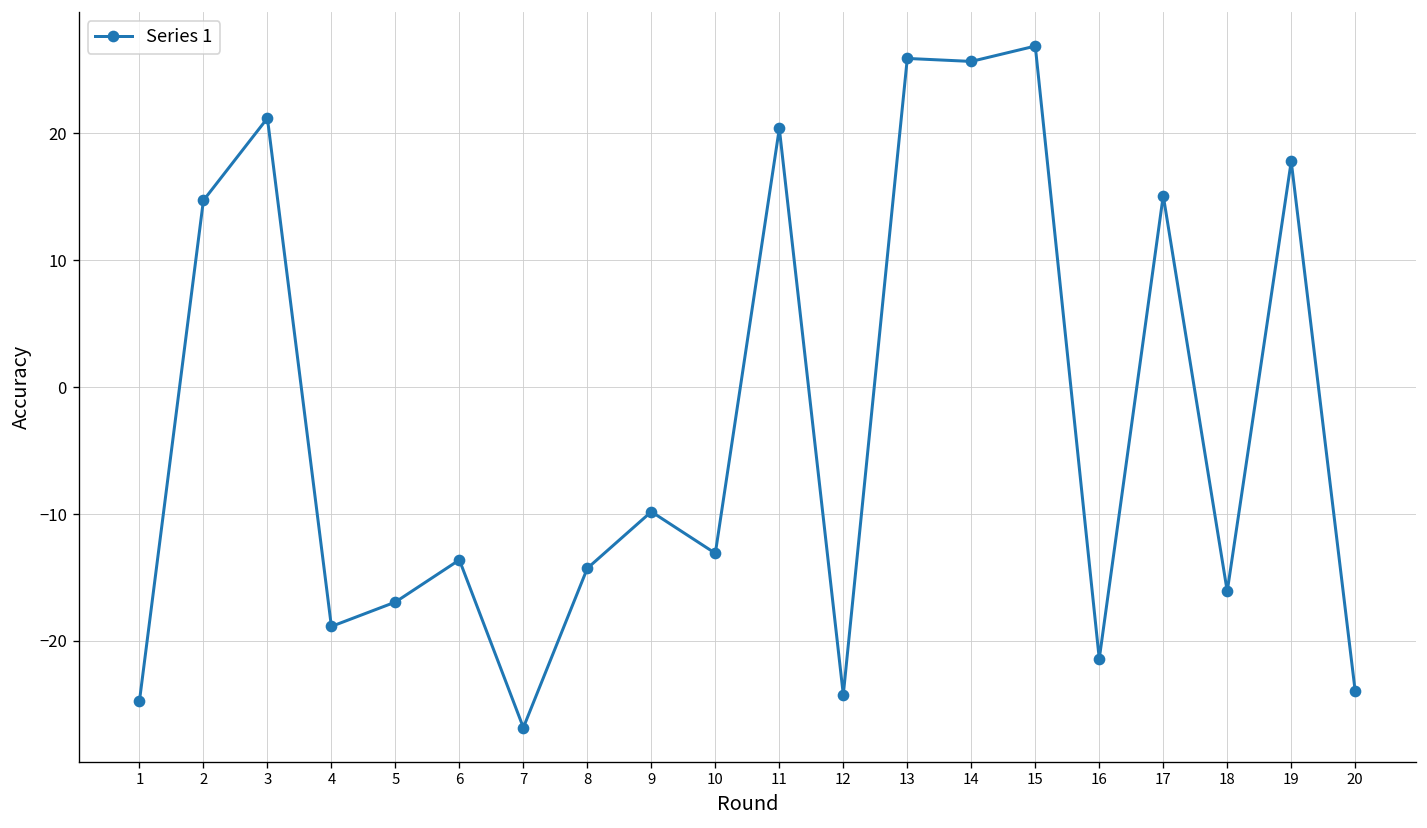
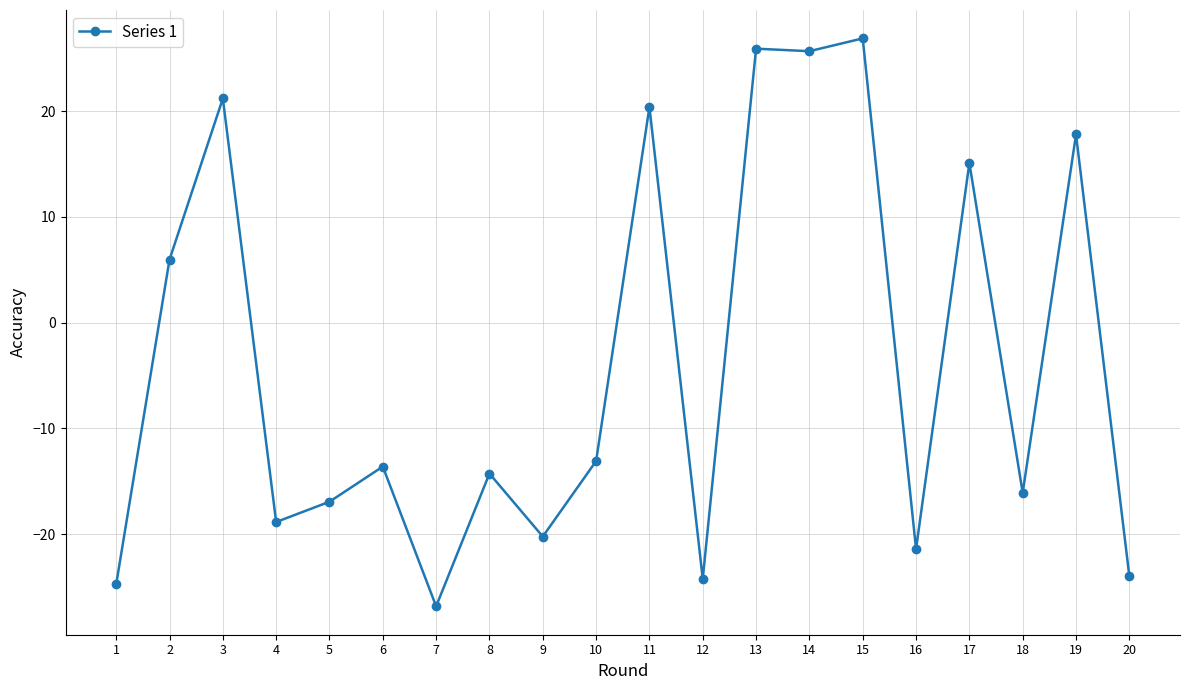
  {
    "1": -24.8,
-   "2": 14.7,
+   "2": 6.0,
    "3": 21.2,
    "4": -18.9,
    "5": -16.9,
    "6": -13.6,
    "7": -26.8,
    "8": -14.3,
-   "9": -9.8,
+   "9": -20.2,
    "10": -13.1,
    "11": 20.4,
    "12": -24.2,
    "13": 25.9,
    "14": 25.7,
    "15": 26.9,
    "16": -21.4,
    "17": 15.1,
    "18": -16.1,
    "19": 17.8,
    "20": -24.0
  }
